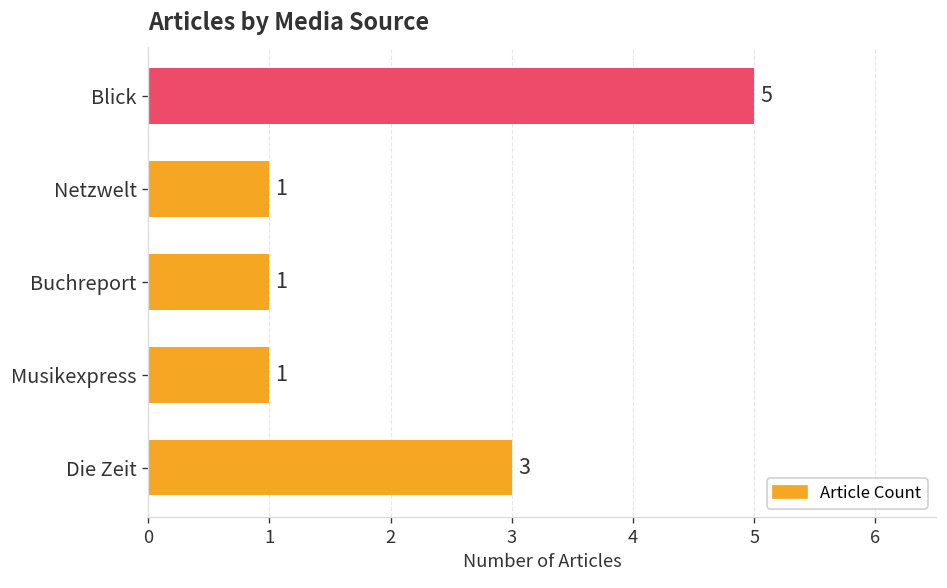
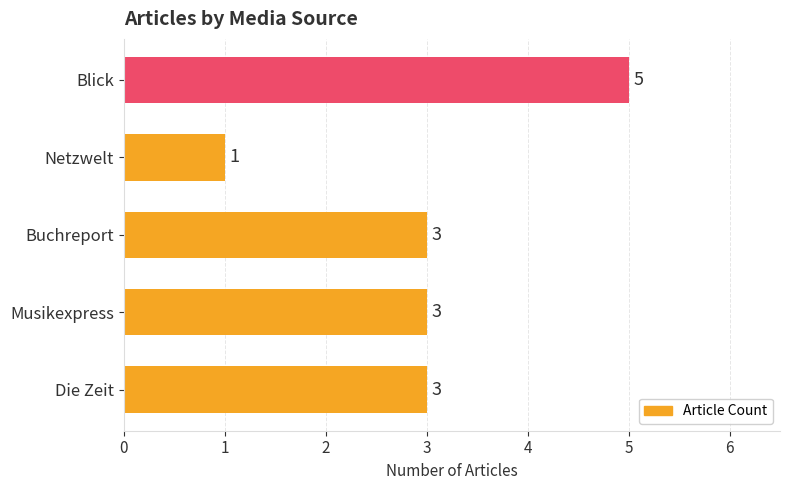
  {
    "Blick": 5,
    "Netzwelt": 1,
-   "Buchreport": 1,
-   "Musikexpress": 1,
+   "Buchreport": 3,
+   "Musikexpress": 3,
    "Die Zeit": 3
  }
